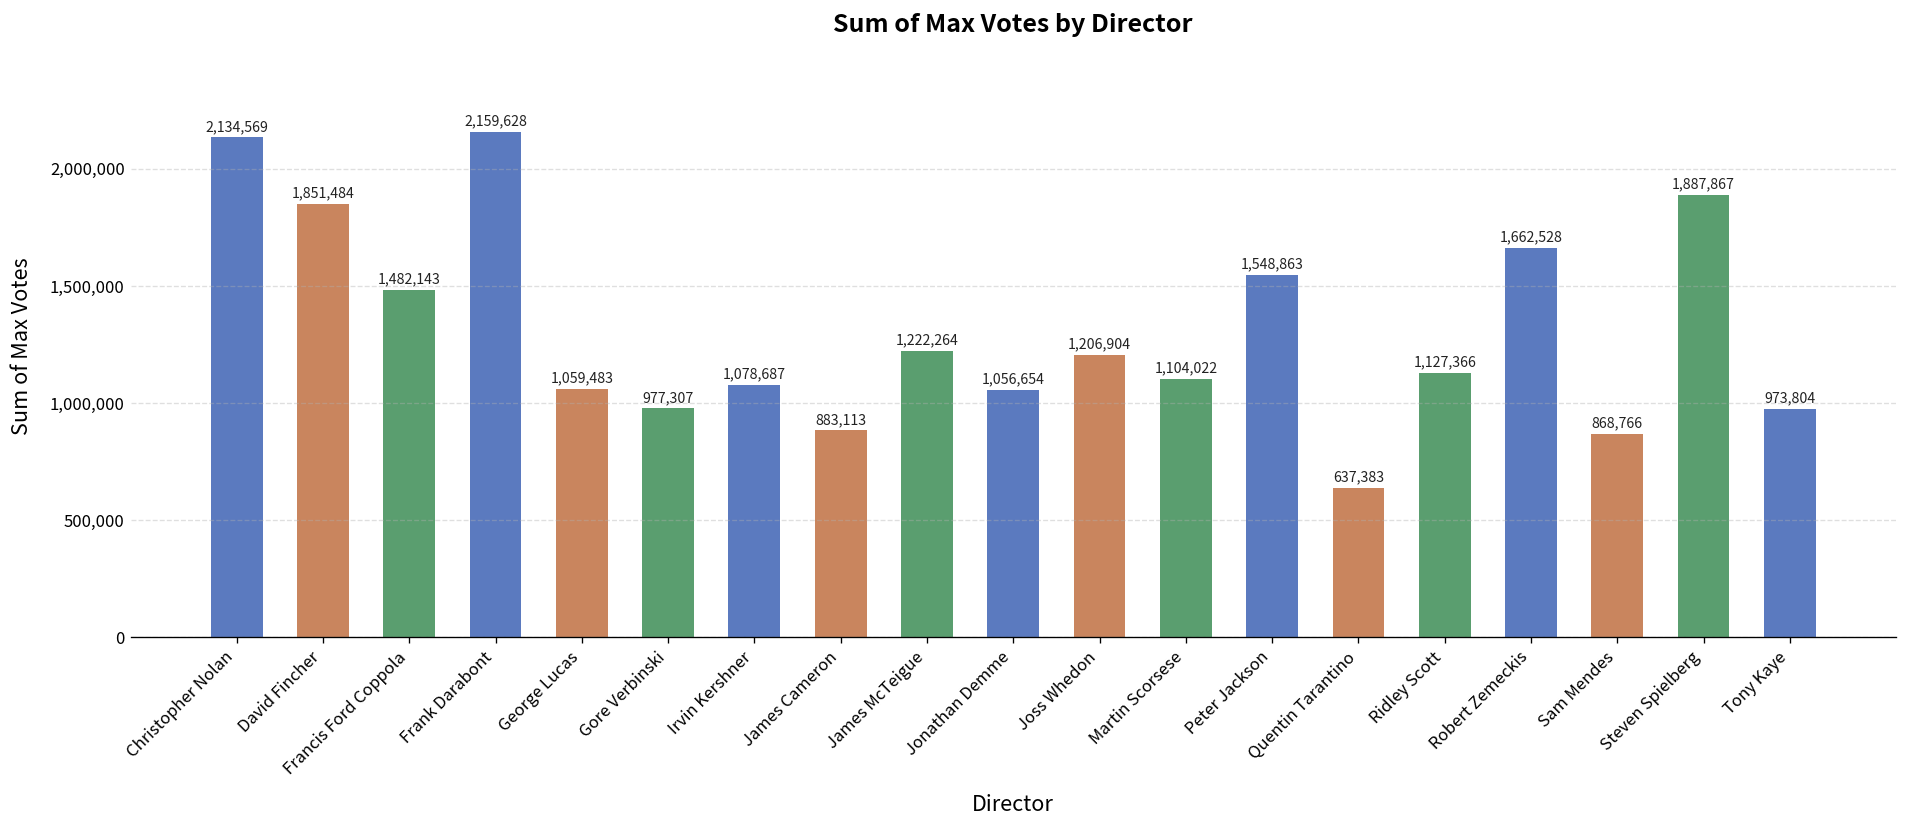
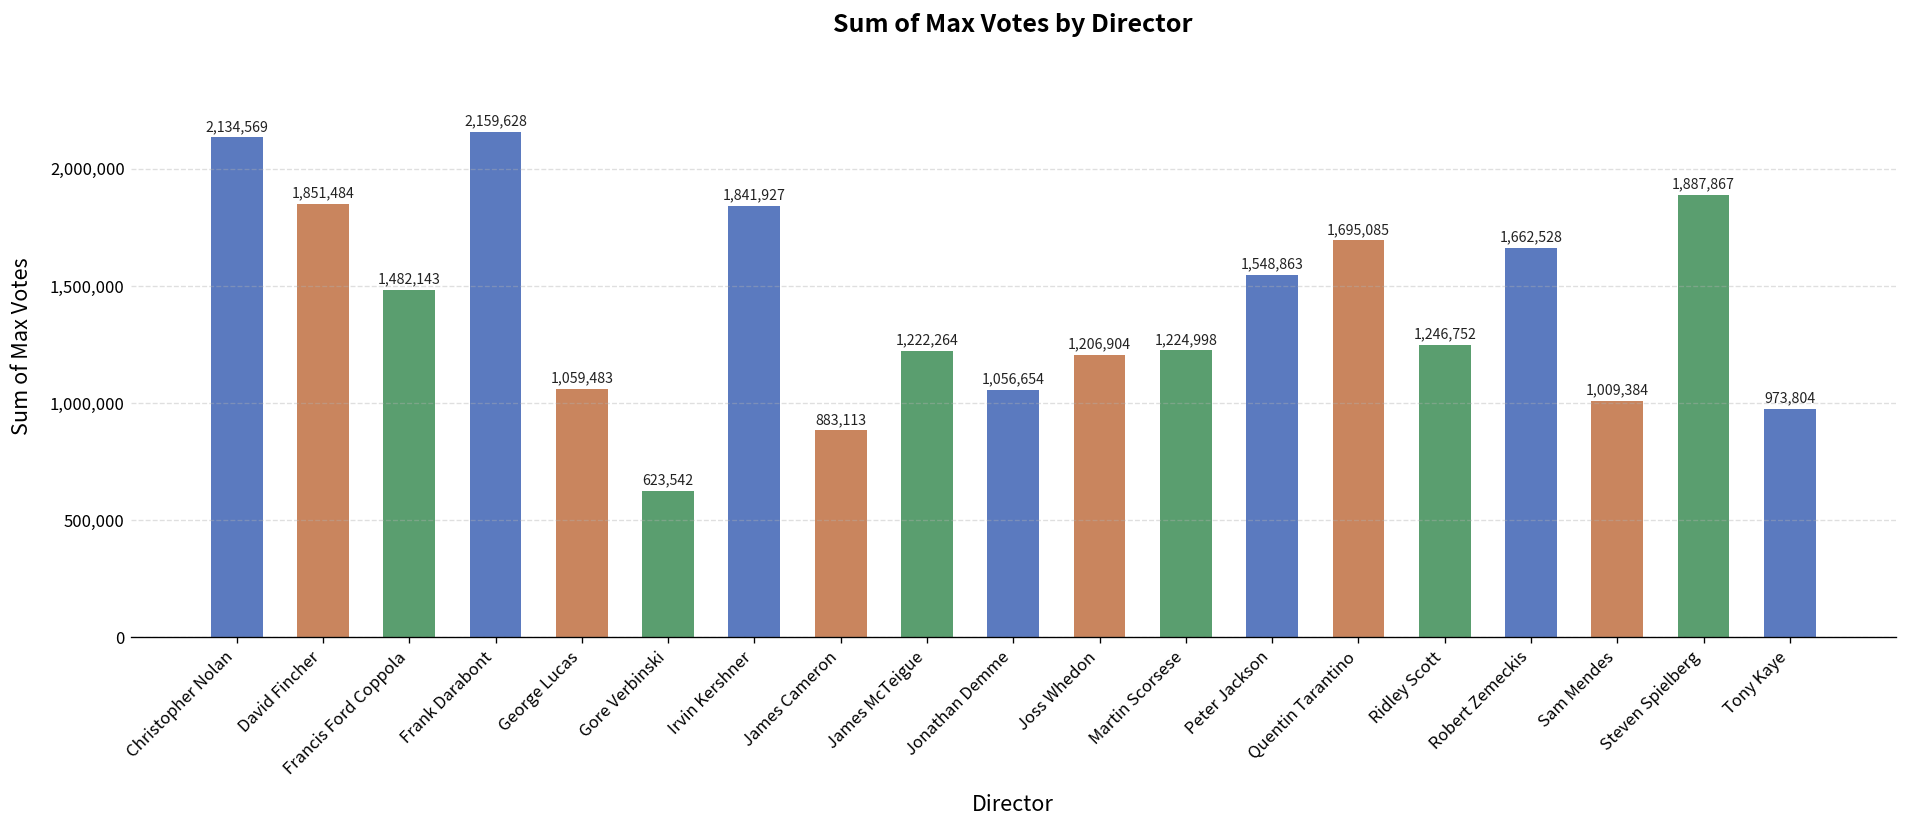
  {
    "Christopher Nolan": "2,134,569",
    "David Fincher": "1,851,484",
    "Francis Ford Coppola": "1,482,143",
    "Frank Darabont": "2,159,628",
    "George Lucas": "1,059,483",
-   "Gore Verbinski": "977,307",
-   "Irvin Kershner": "1,078,687",
+   "Gore Verbinski": "623,542",
+   "Irvin Kershner": "1,841,927",
    "James Cameron": "883,113",
    "James McTeigue": "1,222,264",
    "Jonathan Demme": "1,056,654",
    "Joss Whedon": "1,206,904",
-   "Martin Scorsese": "1,104,022",
+   "Martin Scorsese": "1,224,998",
    "Peter Jackson": "1,548,863",
-   "Quentin Tarantino": "637,383",
-   "Ridley Scott": "1,127,366",
+   "Quentin Tarantino": "1,695,085",
+   "Ridley Scott": "1,246,752",
    "Robert Zemeckis": "1,662,528",
-   "Sam Mendes": "868,766",
+   "Sam Mendes": "1,009,384",
    "Steven Spielberg": "1,887,867",
    "Tony Kaye": "973,804"
  }
